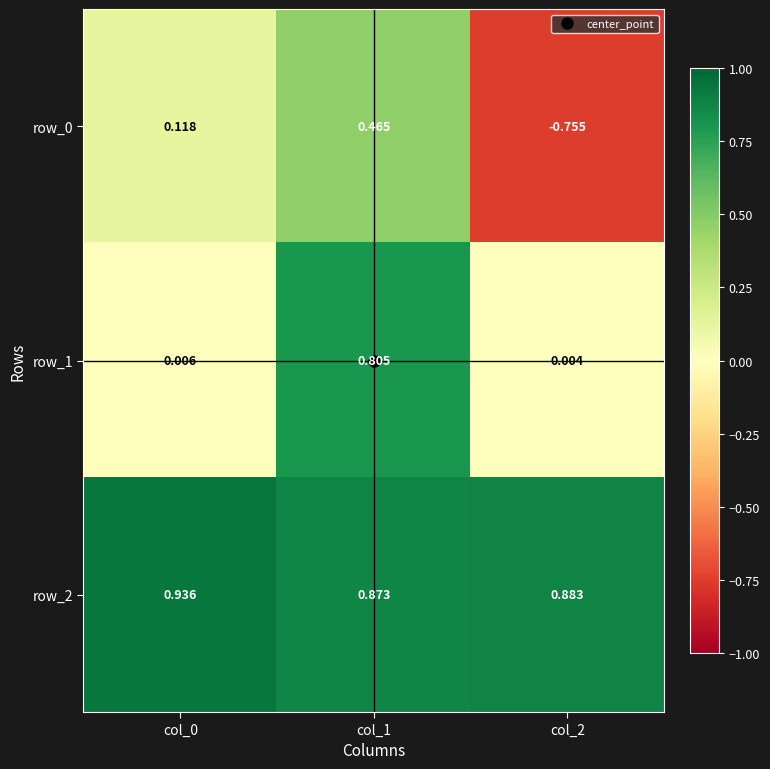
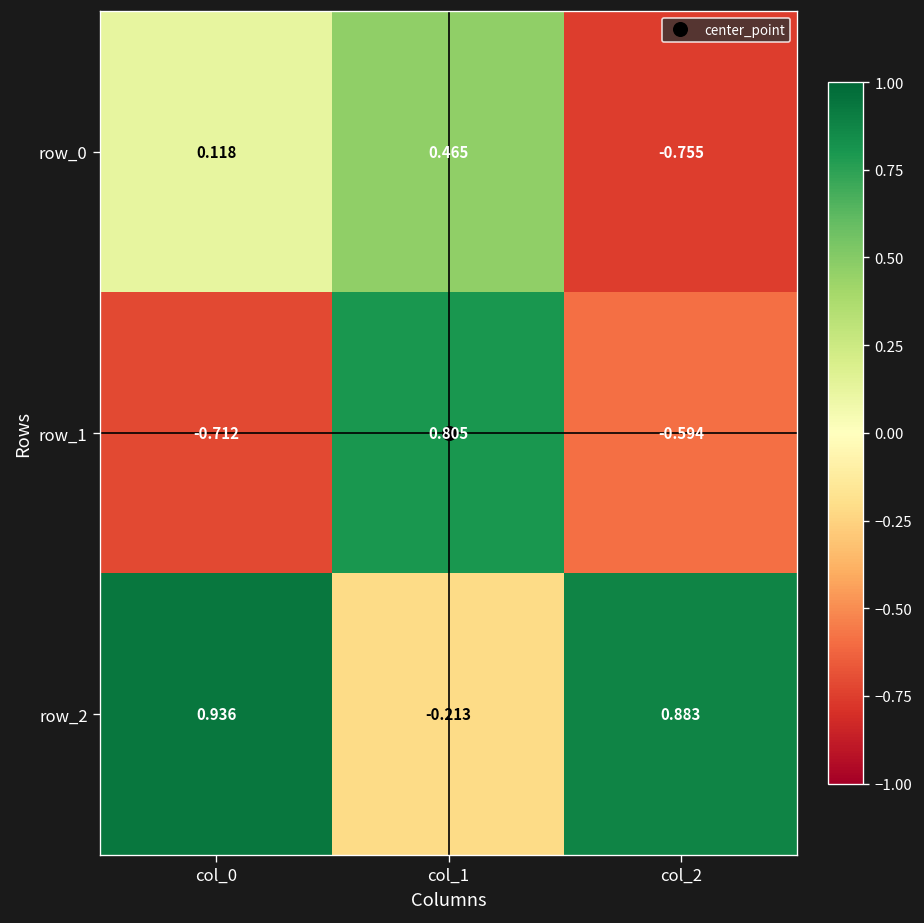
  {
    "row_0": {
      "col_0": 0.118,
      "col_1": 0.465,
      "col_2": -0.755
    },
    "row_1": {
-     "col_0": 0.006,
-     "col_2": 0.004
+     "col_0": -0.712,
+     "col_2": -0.594
    },
    "row_2": {
      "col_0": 0.936,
-     "col_1": 0.873,
+     "col_1": -0.213,
      "col_2": 0.883
    }
  }
